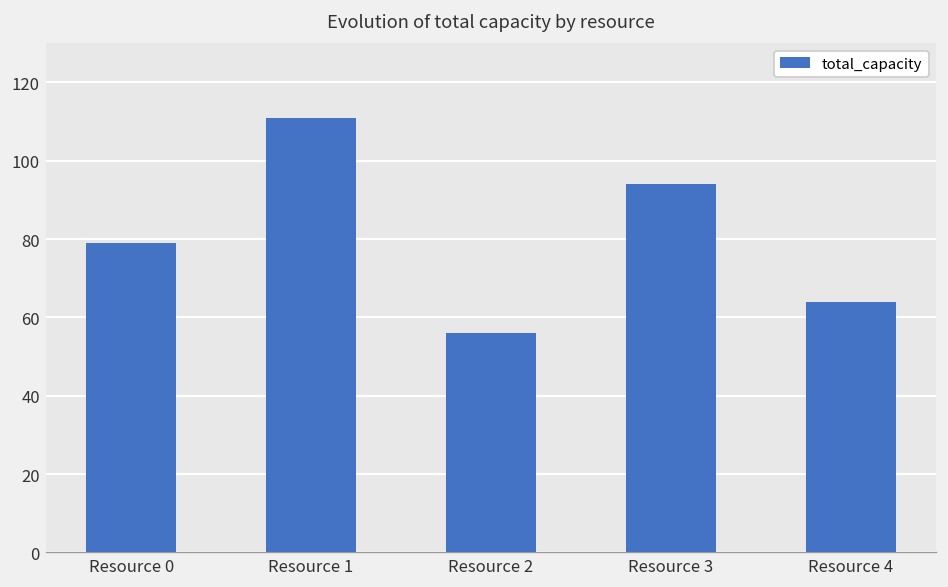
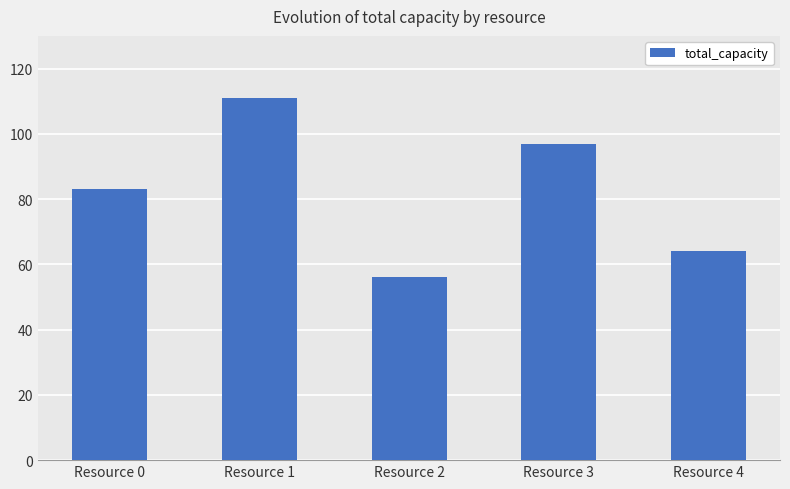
  {
-   "Resource 0": 79,
+   "Resource 0": 83,
    "Resource 1": 111,
    "Resource 2": 56,
-   "Resource 3": 94,
+   "Resource 3": 97,
    "Resource 4": 64
  }
